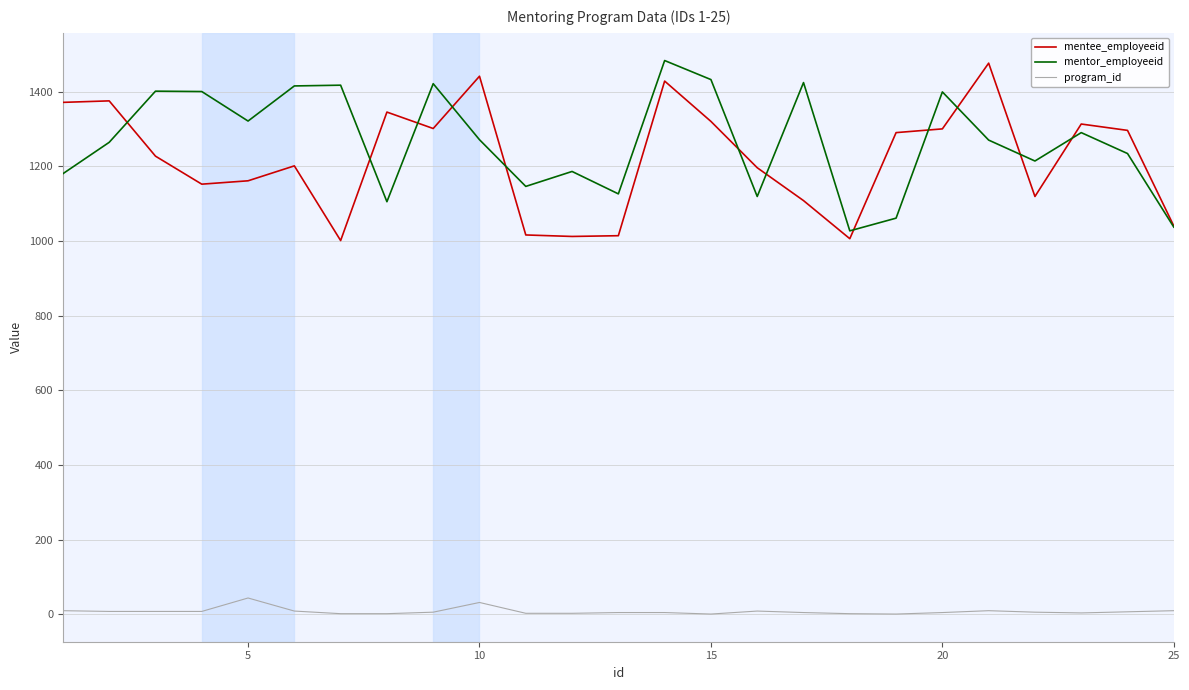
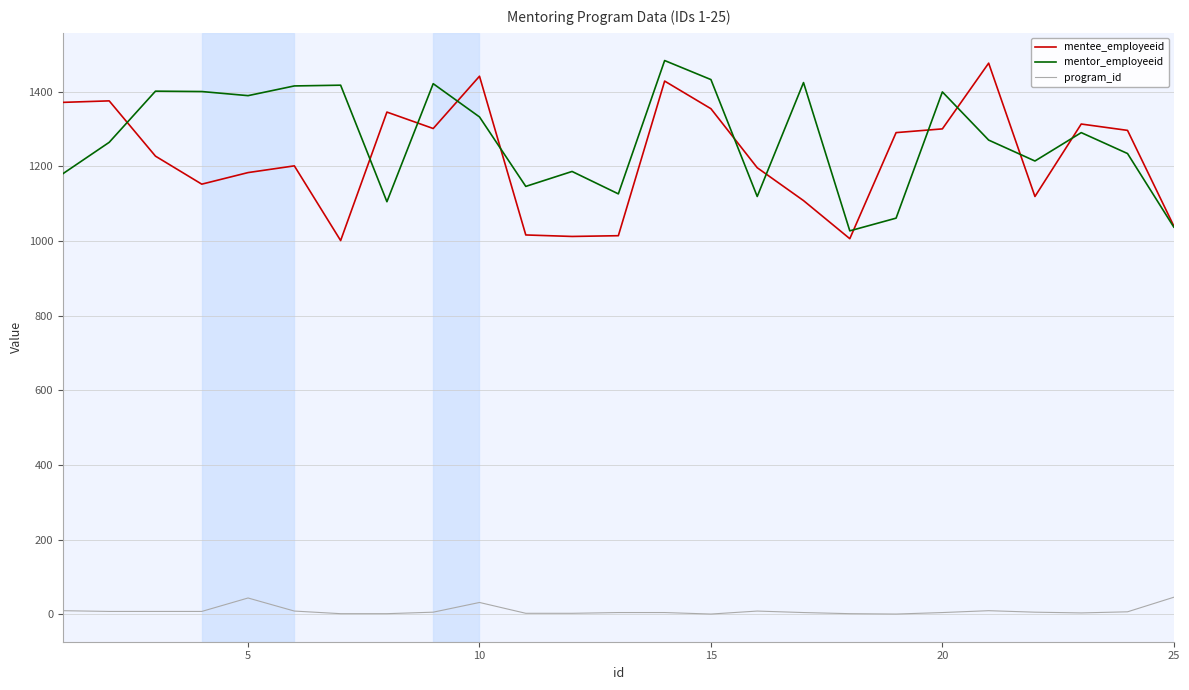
  {
    "mentee_employeeid": {
-     "5": 1160,
+     "5": 1180,
      "10": 1440,
-     "15": 1320,
+     "15": 1350,
      "20": 1300
    },
    "mentor_employeeid": {
-     "5": 1320,
-     "10": 1270,
+     "5": 1390,
+     "10": 1330,
      "15": 1430,
      "20": 1400
    },
    "program_id": {
      "5": 40,
      "10": 30,
      "15": 0,
      "20": 10,
-     "25": 10
+     "25": 50
    }
  }
